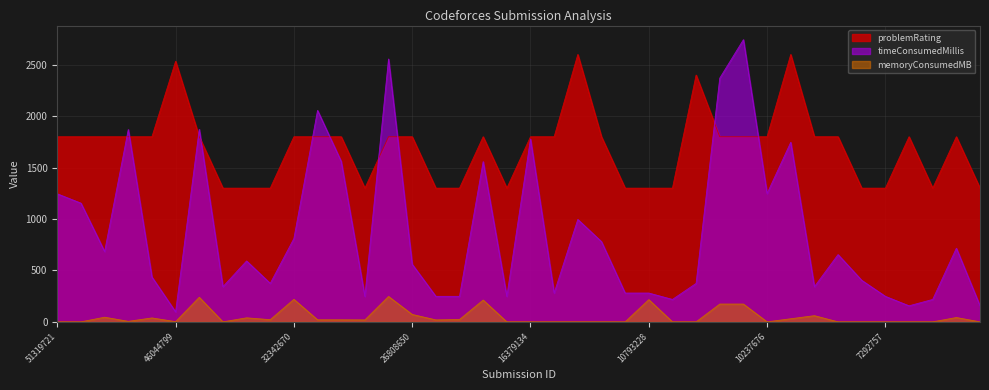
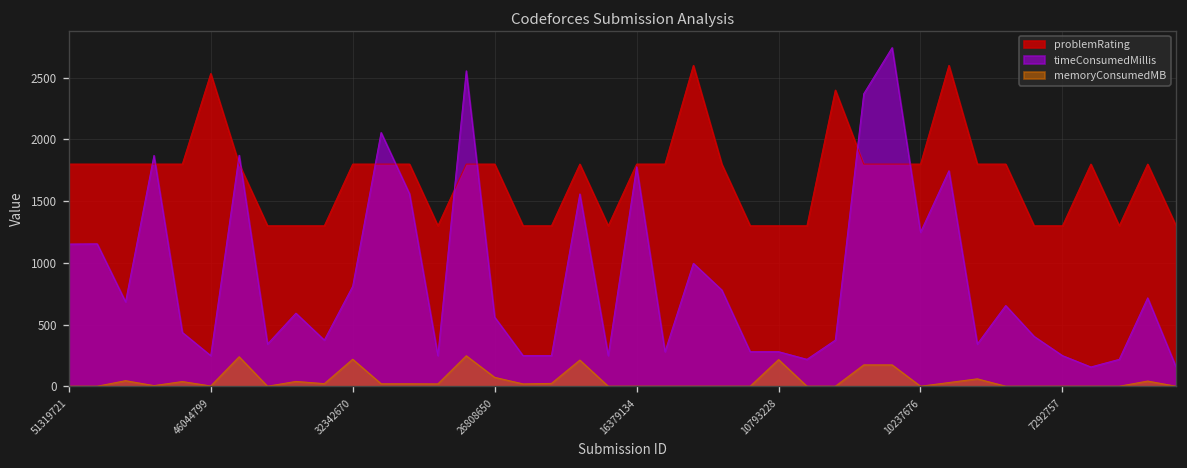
  {
    "problemRating": {
      "51319721": 1800,
      "46044799": 2530,
      "32342670": 1800,
      "26808650": 1800,
      "10793228": 1300,
      "10237676": 1800,
      "7292757": 1300
    },
    "timeConsumedMillis": {
-     "51319721": 1250,
-     "46044799": 100,
+     "51319721": 1150,
+     "46044799": 250,
      "32342670": 810,
      "26808650": 560,
      "10793228": 280,
      "10237676": 1250,
      "7292757": 250
    },
    "memoryConsumedMB": {
      "51319721": 0,
      "46044799": 0,
      "32342670": 220,
      "26808650": 70,
      "16379134": 0,
      "10793228": 220,
      "10237676": 0,
      "7292757": 0
    }
  }
